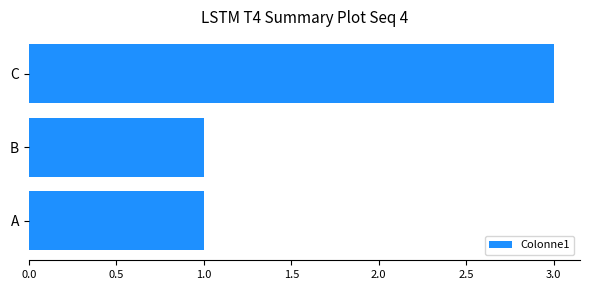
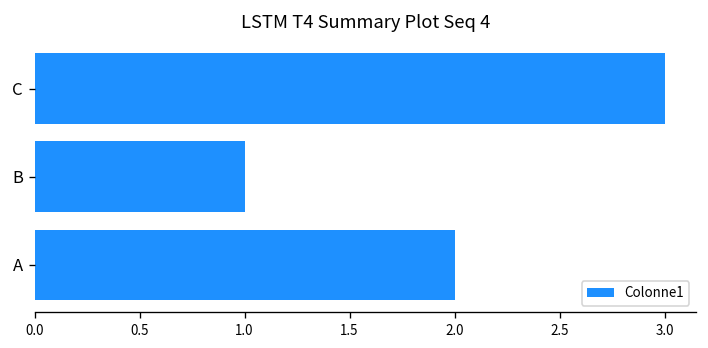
  {
    "C": 3,
    "B": 1,
-   "A": 1
+   "A": 2
  }
